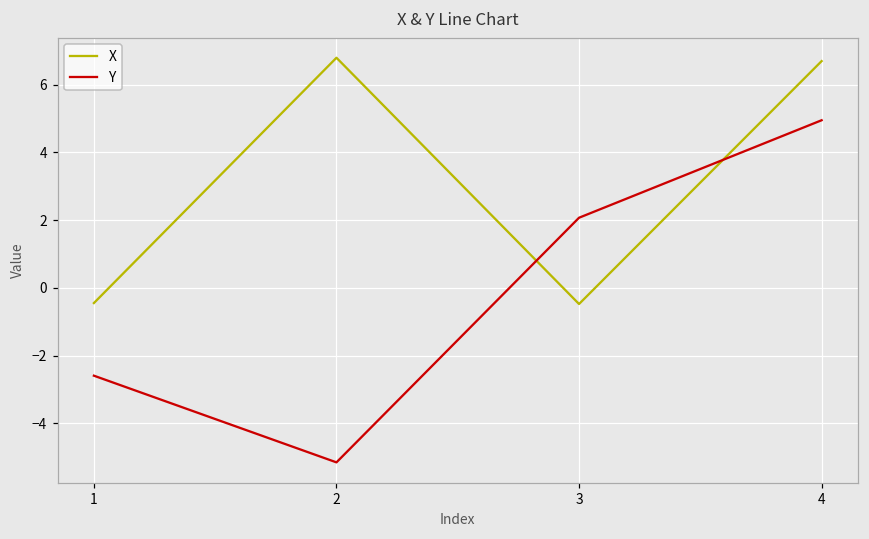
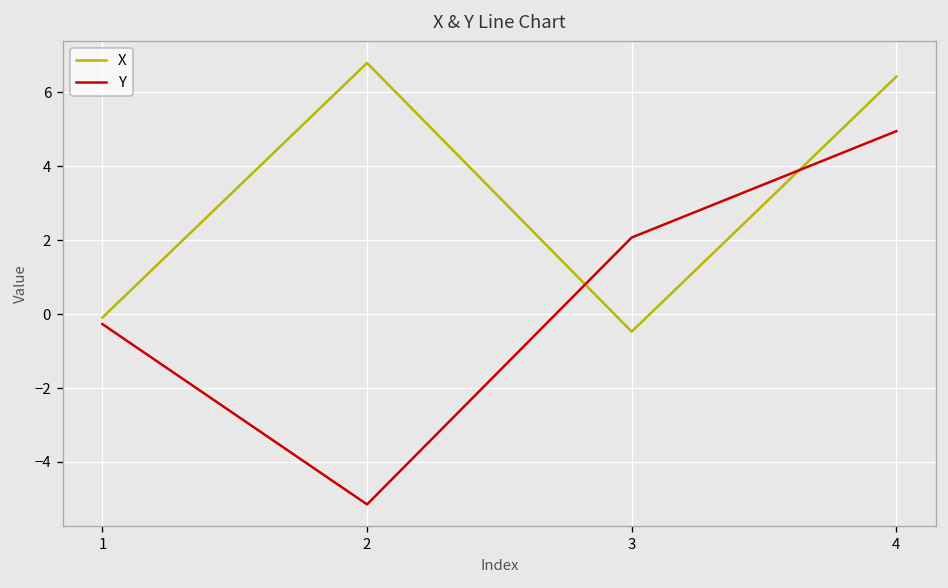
  {
    "X": {
-     "1": -0.4,
+     "1": -0.1,
      "2": 6.8,
      "3": -0.5,
-     "4": 6.7
+     "4": 6.4
    },
    "Y": {
-     "1": -2.6,
+     "1": -0.3,
      "2": -5.1,
      "3": 2.1,
      "4": 5.0
    }
  }
